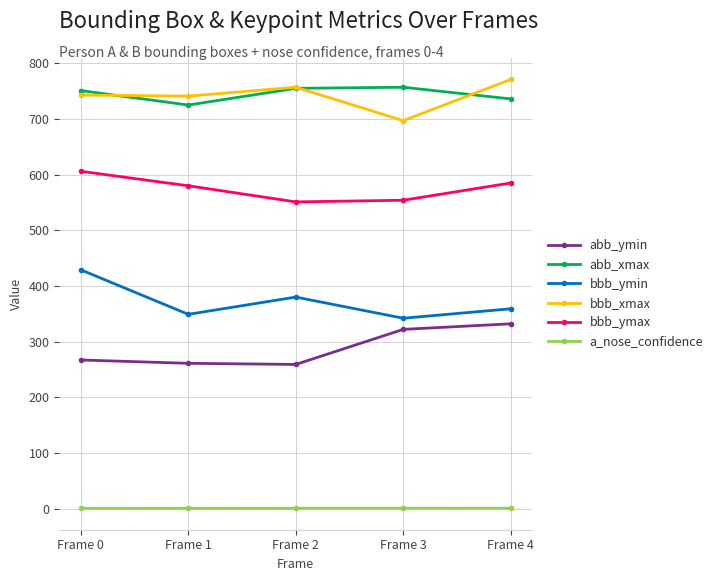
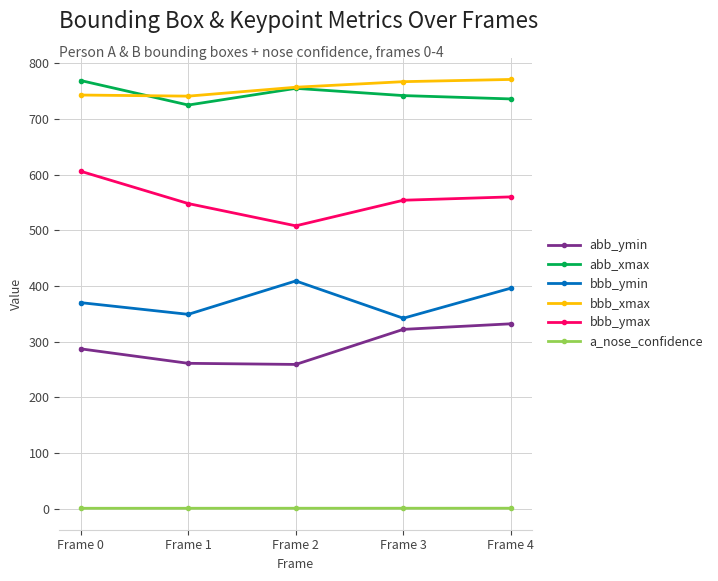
  {
    "abb_ymin": {
-     "Frame 0": 270,
+     "Frame 0": 290,
      "Frame 1": 260,
      "Frame 2": 260,
      "Frame 3": 320,
      "Frame 4": 330
    },
    "abb_xmax": {
-     "Frame 0": 750,
+     "Frame 0": 770,
      "Frame 1": 730,
-     "Frame 3": 760,
+     "Frame 3": 740,
      "Frame 4": 740
    },
    "bbb_ymin": {
-     "Frame 0": 430,
+     "Frame 0": 370,
      "Frame 1": 350,
-     "Frame 2": 380,
+     "Frame 2": 410,
      "Frame 3": 340,
-     "Frame 4": 360
+     "Frame 4": 400
    },
    "bbb_xmax": {
      "Frame 0": 740,
      "Frame 1": 740,
-     "Frame 3": 700,
+     "Frame 3": 770,
      "Frame 4": 770
    },
    "bbb_ymax": {
      "Frame 0": 610,
-     "Frame 1": 580,
-     "Frame 2": 550,
+     "Frame 1": 550,
+     "Frame 2": 510,
      "Frame 3": 550,
-     "Frame 4": 590
+     "Frame 4": 560
    },
    "a_nose_confidence": {
      "Frame 0": 0,
      "Frame 1": 0,
      "Frame 2": 0,
      "Frame 3": 0,
      "Frame 4": 0
    }
  }
